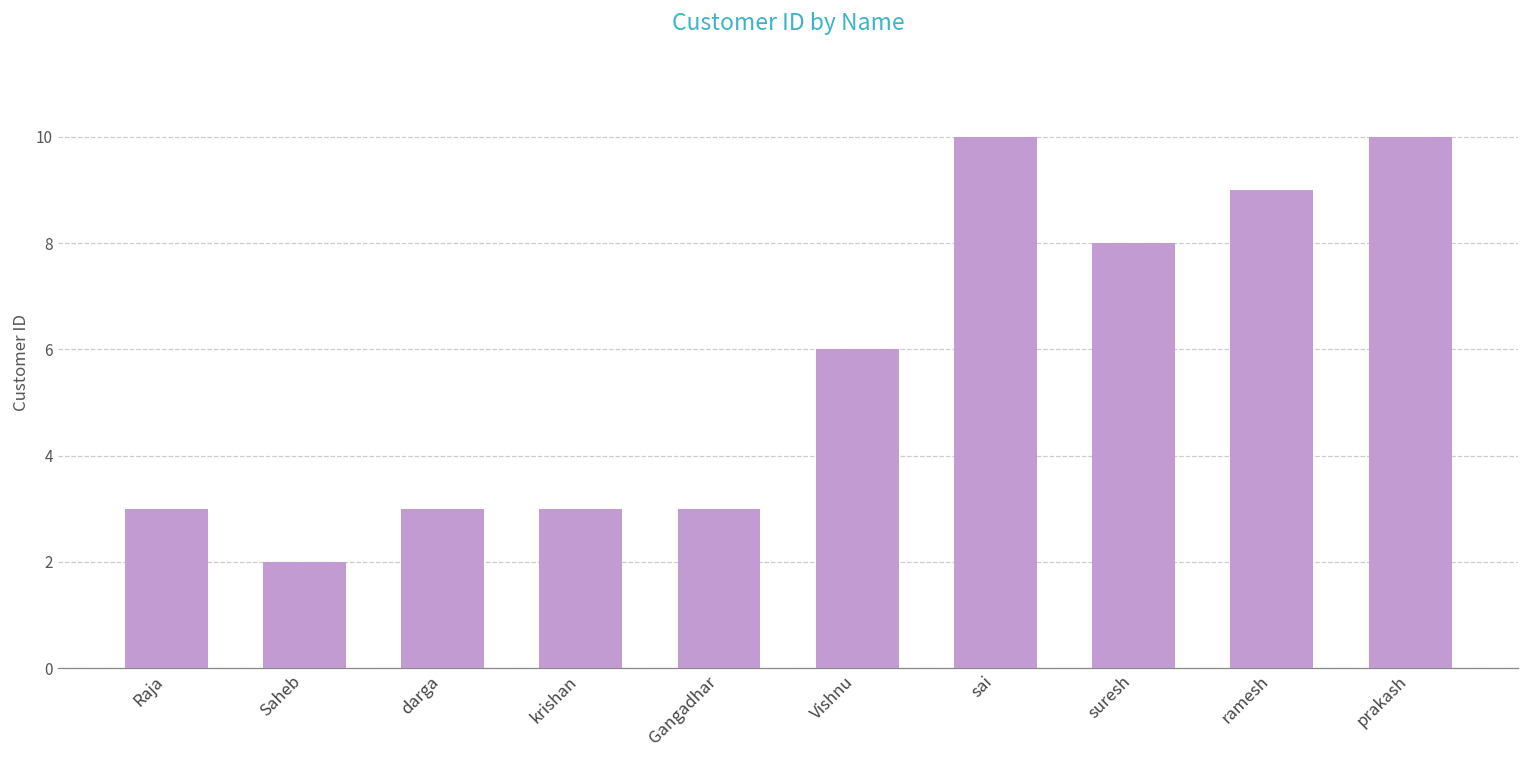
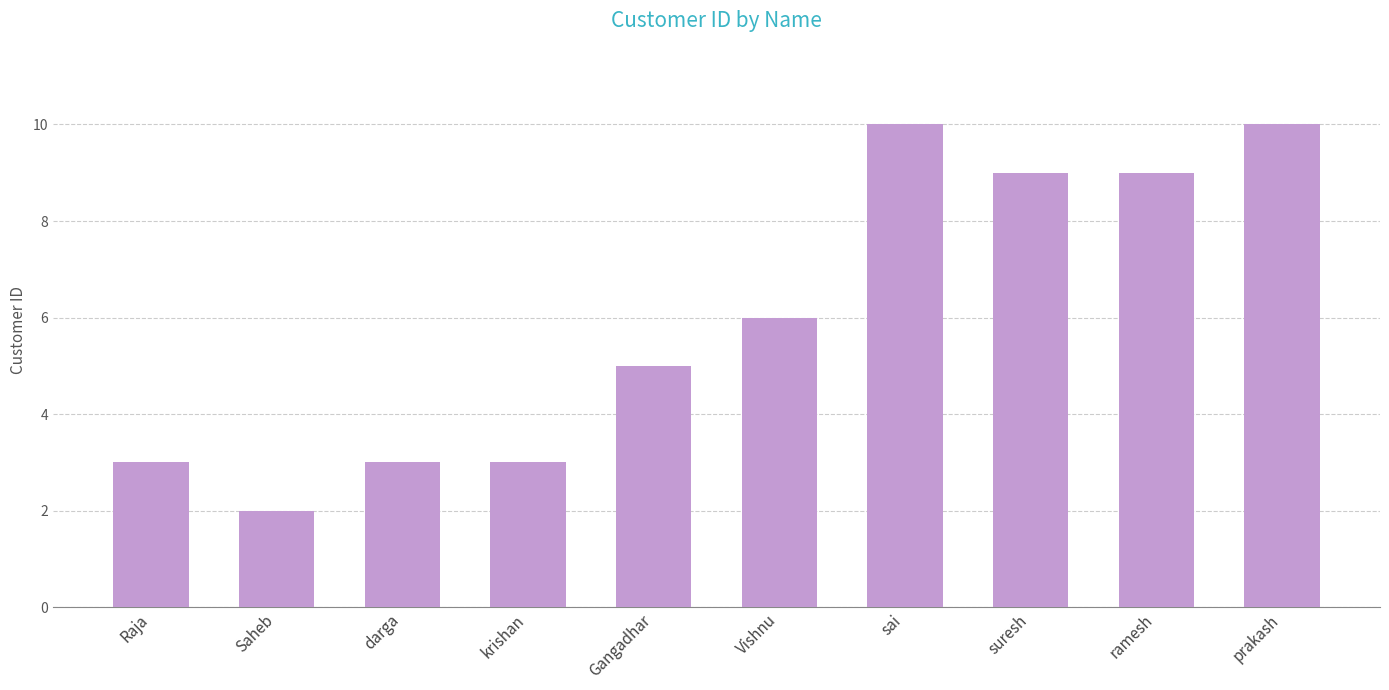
  {
    "Raja": 3,
    "Saheb": 2,
    "darga": 3,
    "krishan": 3,
-   "Gangadhar": 3,
+   "Gangadhar": 5,
    "Vishnu": 6,
    "sai": 10,
-   "suresh": 8,
+   "suresh": 9,
    "ramesh": 9,
    "prakash": 10
  }
